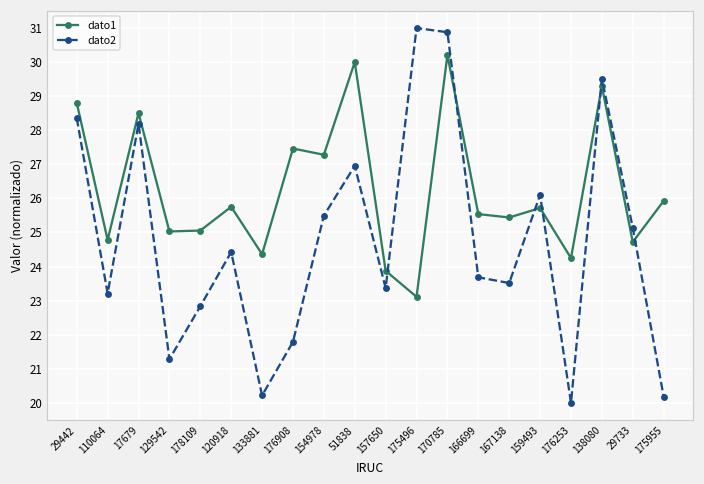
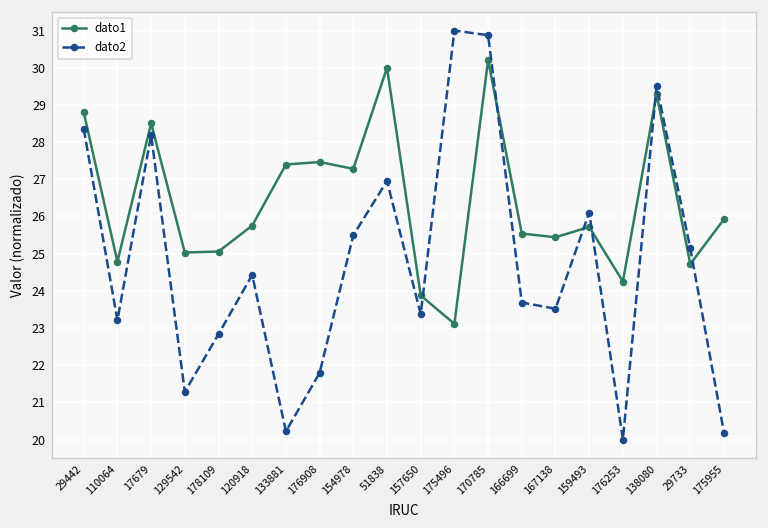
  {
    "dato1": {
      "29442": 28.8,
      "110064": 24.8,
      "17679": 28.5,
      "129542": 25.0,
      "178109": 25.1,
      "120918": 25.8,
-     "133881": 24.4,
+     "133881": 27.4,
      "176908": 27.5,
      "154978": 27.3,
      "51838": 30.0,
      "157650": 23.9,
      "175496": 23.1,
      "170785": 30.2,
      "166699": 25.5,
      "167138": 25.4,
      "159493": 25.7,
      "176253": 24.2,
      "138080": 29.3,
      "29733": 24.7,
      "175955": 25.9
    },
    "dato2": {
      "29442": 28.4,
      "110064": 23.2,
      "17679": 28.2,
      "129542": 21.3,
      "178109": 22.8,
      "120918": 24.4,
      "133881": 20.2,
      "176908": 21.8,
      "154978": 25.5,
      "51838": 27.0,
      "157650": 23.4,
      "175496": 31.0,
      "170785": 30.9,
      "166699": 23.7,
      "167138": 23.5,
      "159493": 26.1,
      "176253": 20.0,
      "138080": 29.5,
      "29733": 25.1,
      "175955": 20.2
    }
  }
